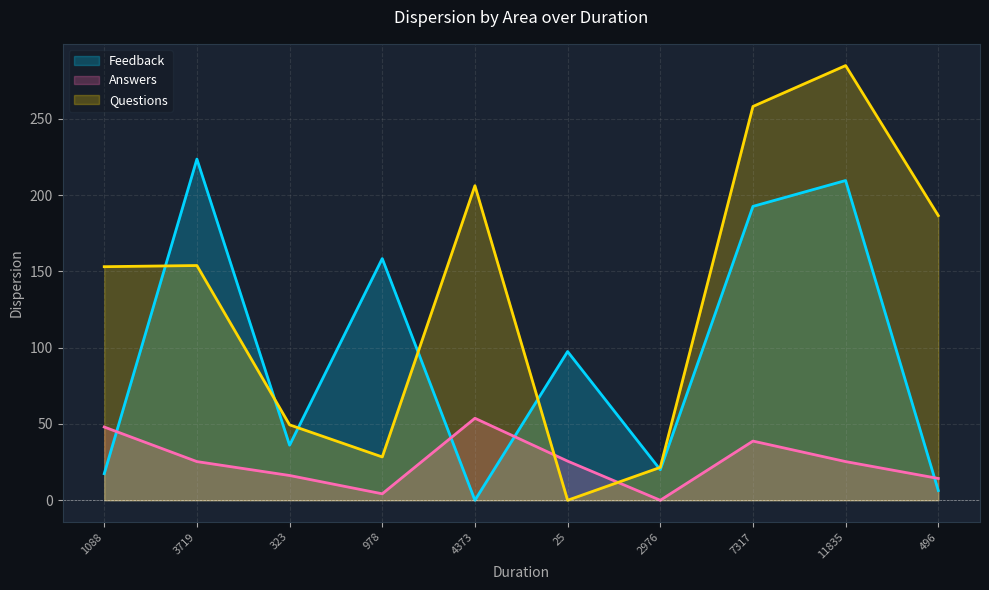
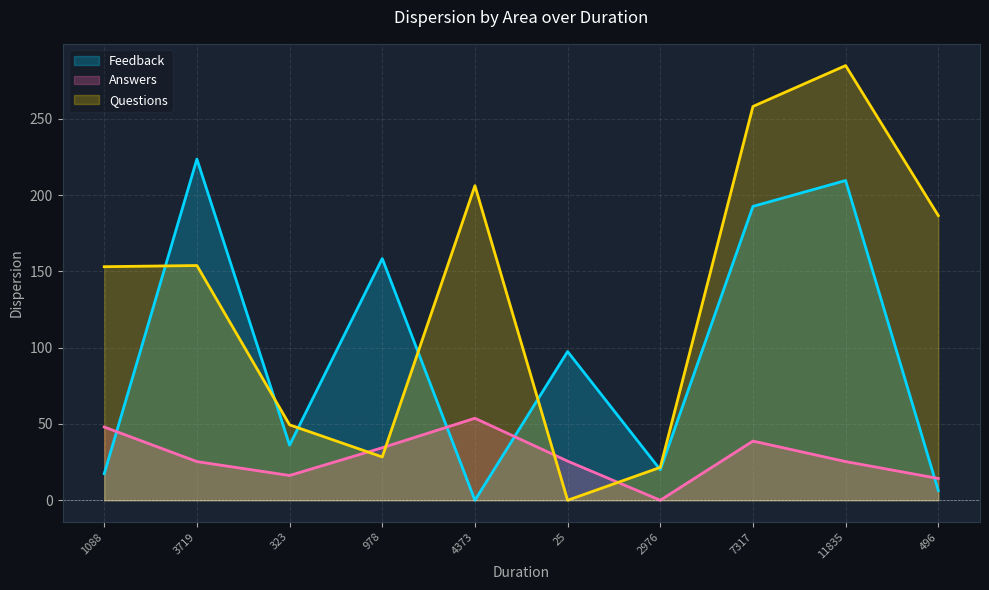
  {
    "Feedback": {
      "1088": 17,
      "3719": 224,
      "323": 36,
      "978": 158,
      "4373": 0,
      "25": 97,
      "7317": 193,
      "11835": 210,
      "496": 6
    },
    "Answers": {
      "1088": 48,
      "3719": 25,
      "323": 16,
-     "978": 4,
+     "978": 34,
      "4373": 54,
      "25": 26,
      "2976": 0,
      "7317": 39,
      "11835": 25,
      "496": 14
    },
    "Questions": {
      "1088": 153,
      "3719": 154,
      "323": 49,
      "978": 28,
      "4373": 206,
      "25": 0,
      "7317": 258,
      "11835": 285,
      "496": 187
    }
  }
